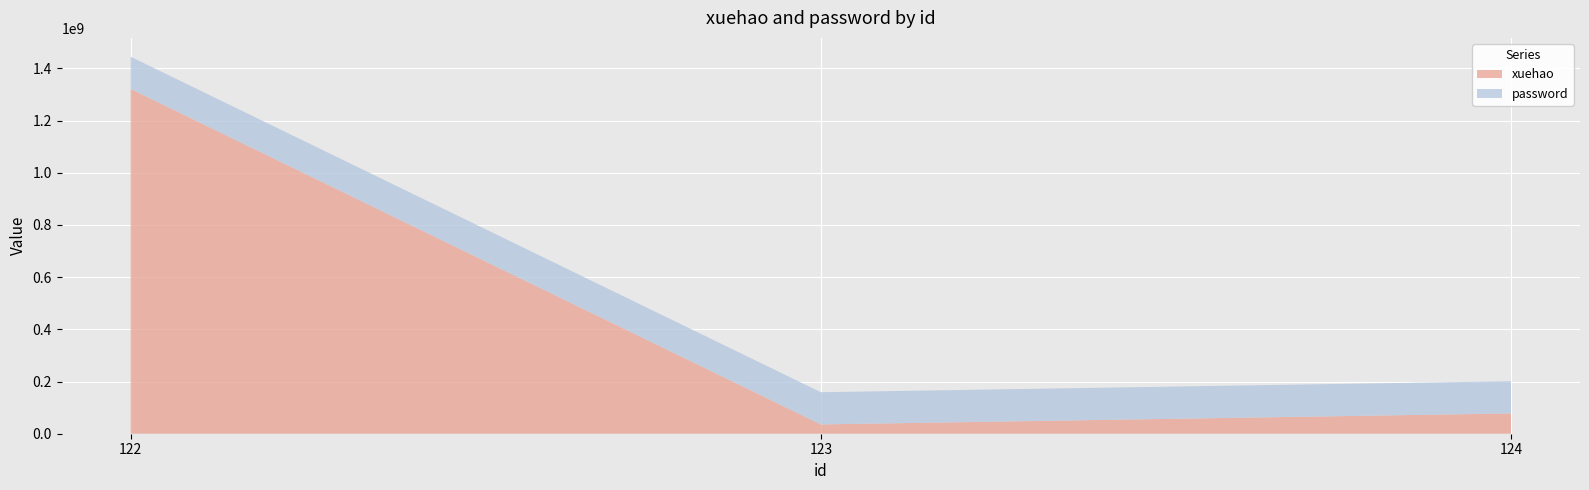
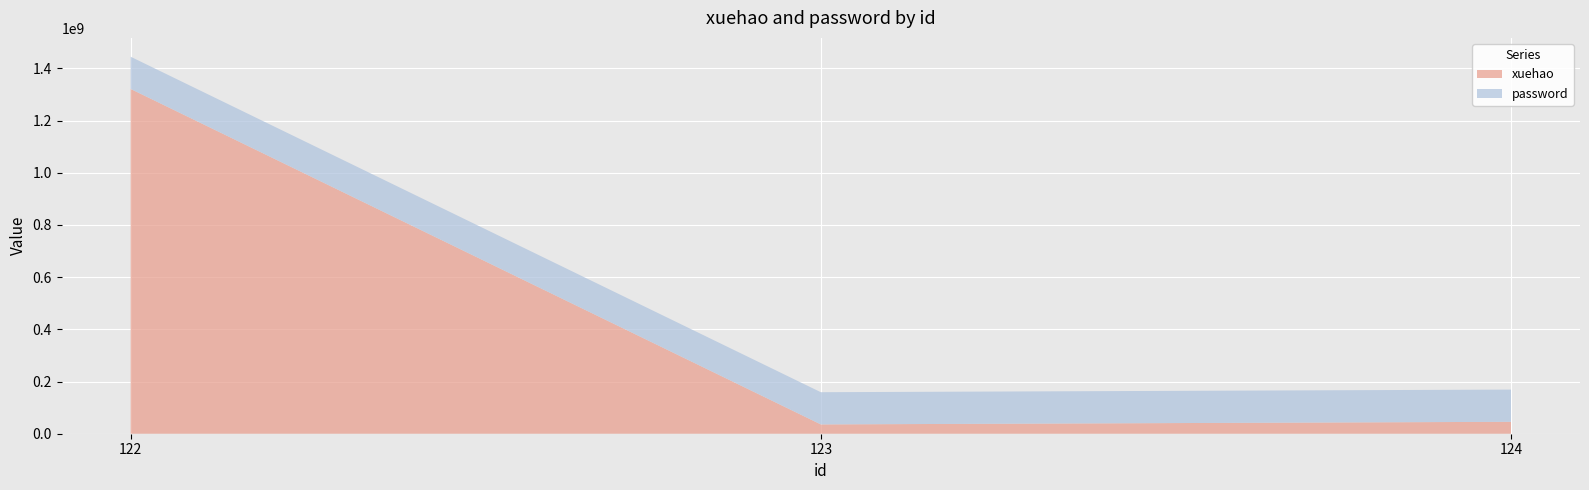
  {
    "xuehao": {
      "122": 1320000000,
      "123": 40000000,
-     "124": 80000000
+     "124": 50000000
    },
    "password": {
      "122": 120000000,
      "123": 120000000,
      "124": 120000000
    }
  }
